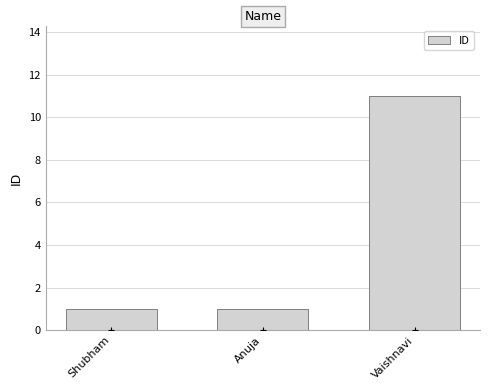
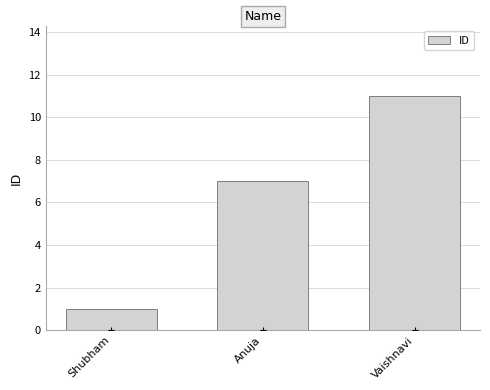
  {
    "ID": {
      "Shubham": 1,
-     "Anuja": 1,
+     "Anuja": 7,
      "Vaishnavi": 11
    }
  }
